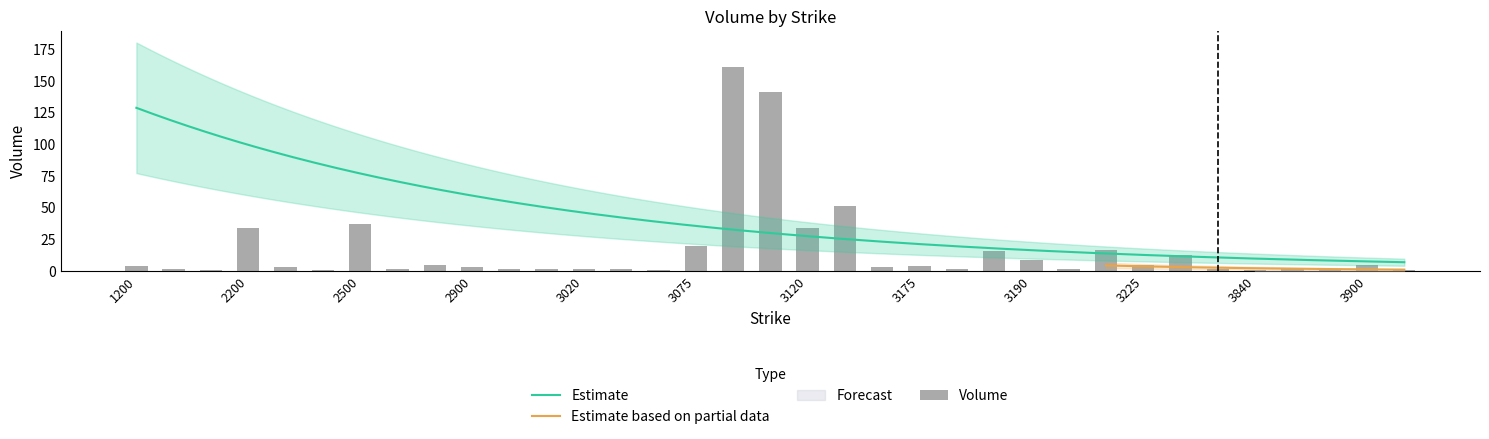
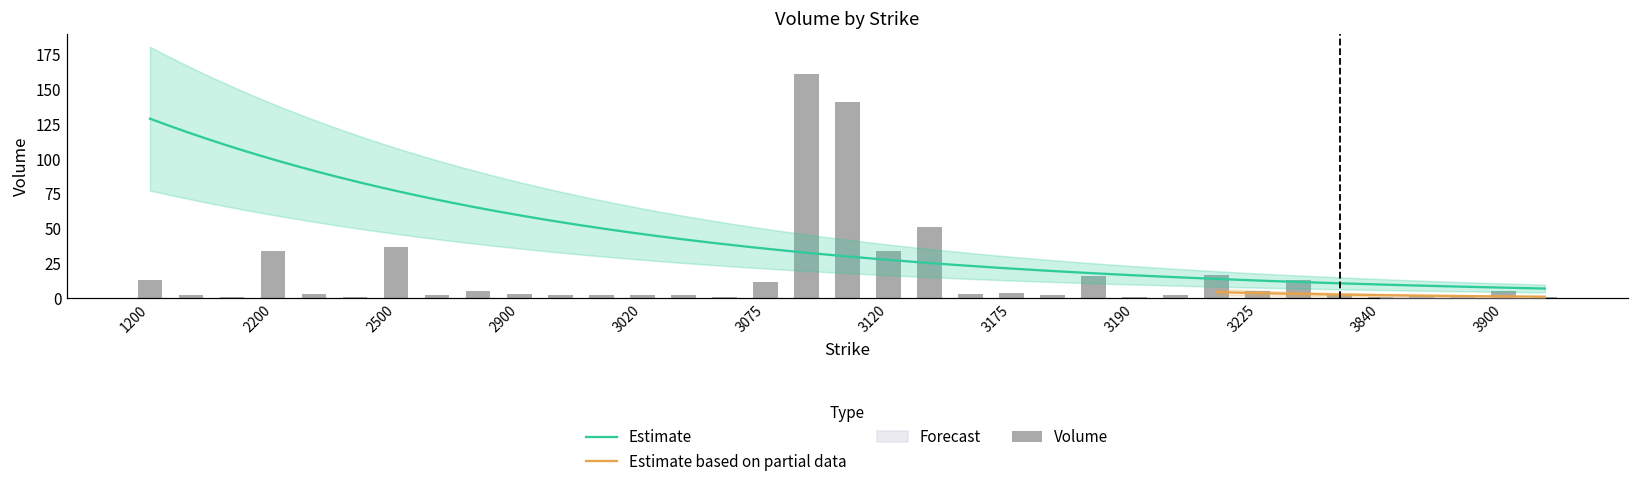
  {
    "Volume": {
-     "1200": 4,
+     "1200": 13,
      "2200": 34,
      "2500": 37,
      "2900": 3,
      "3020": 2,
-     "3075": 20,
+     "3075": 12,
      "3120": 34,
      "3175": 4,
-     "3190": 9,
+     "3190": 1,
      "3225": 5,
      "3900": 5
    }
  }
